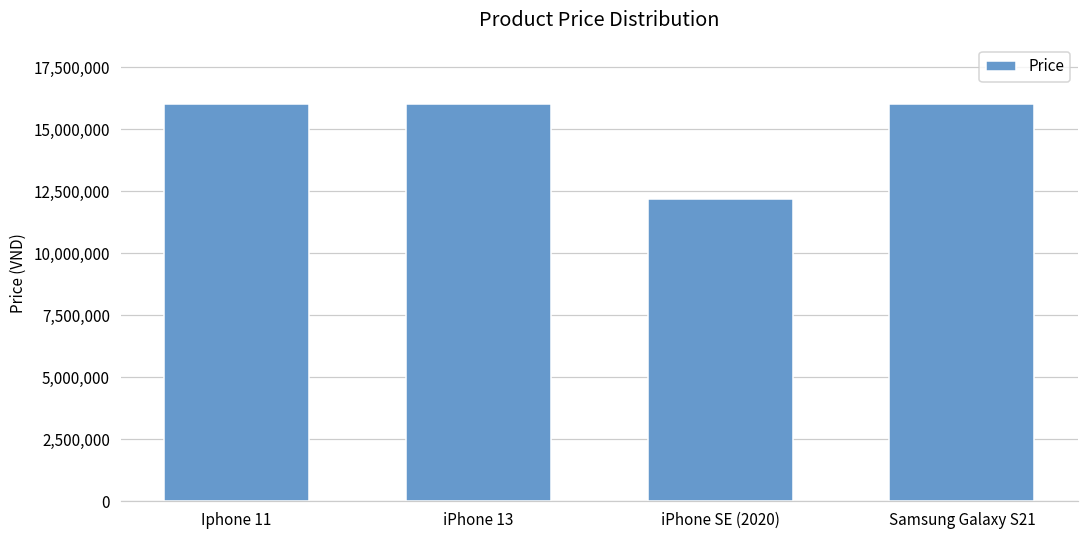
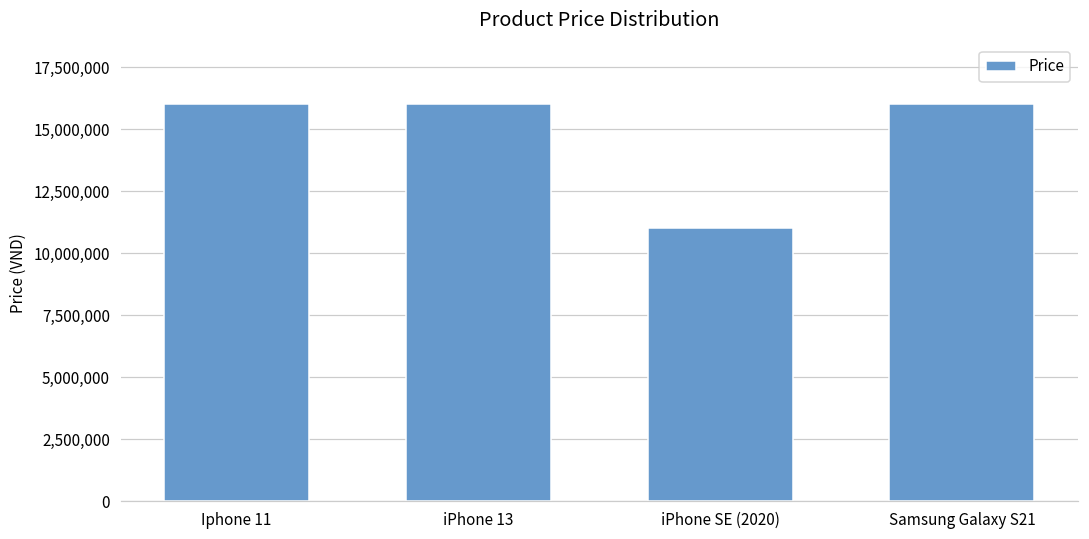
  {
    "Iphone 11": "16,000,000",
    "iPhone 13": "16,000,000",
-   "iPhone SE (2020)": "12,200,000",
+   "iPhone SE (2020)": "11,000,000",
    "Samsung Galaxy S21": "16,000,000"
  }
